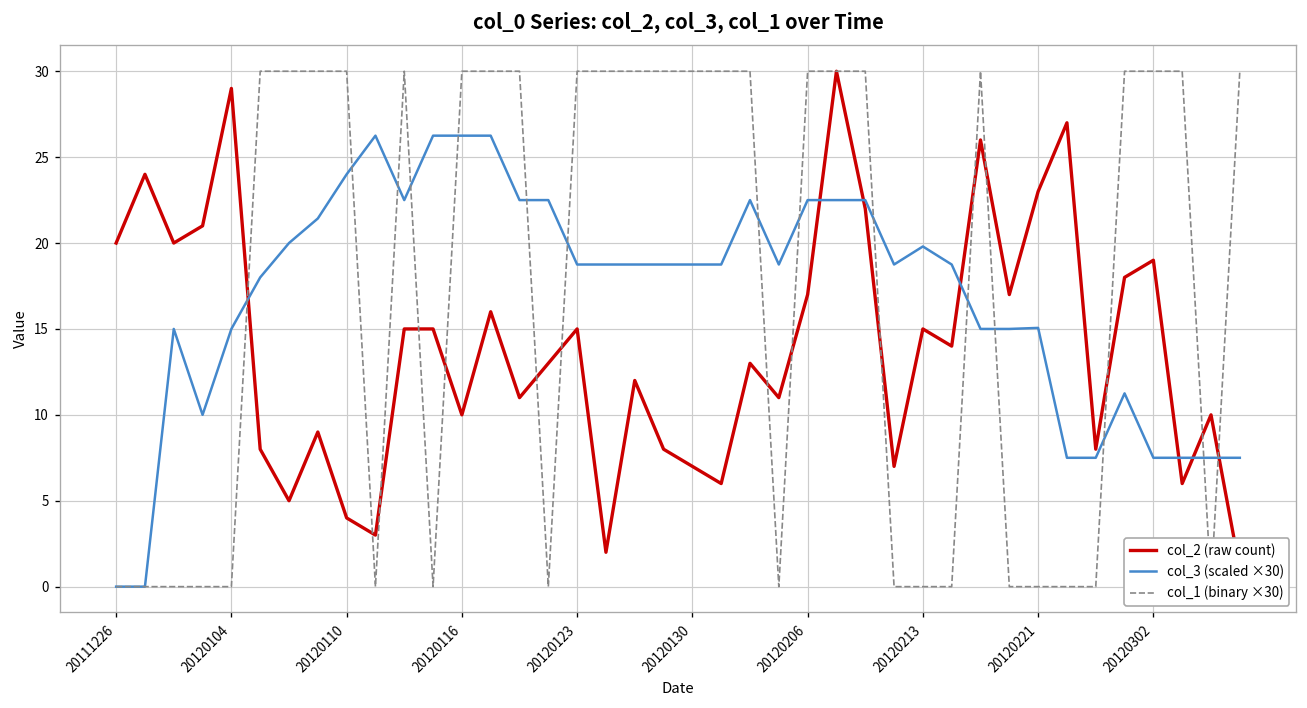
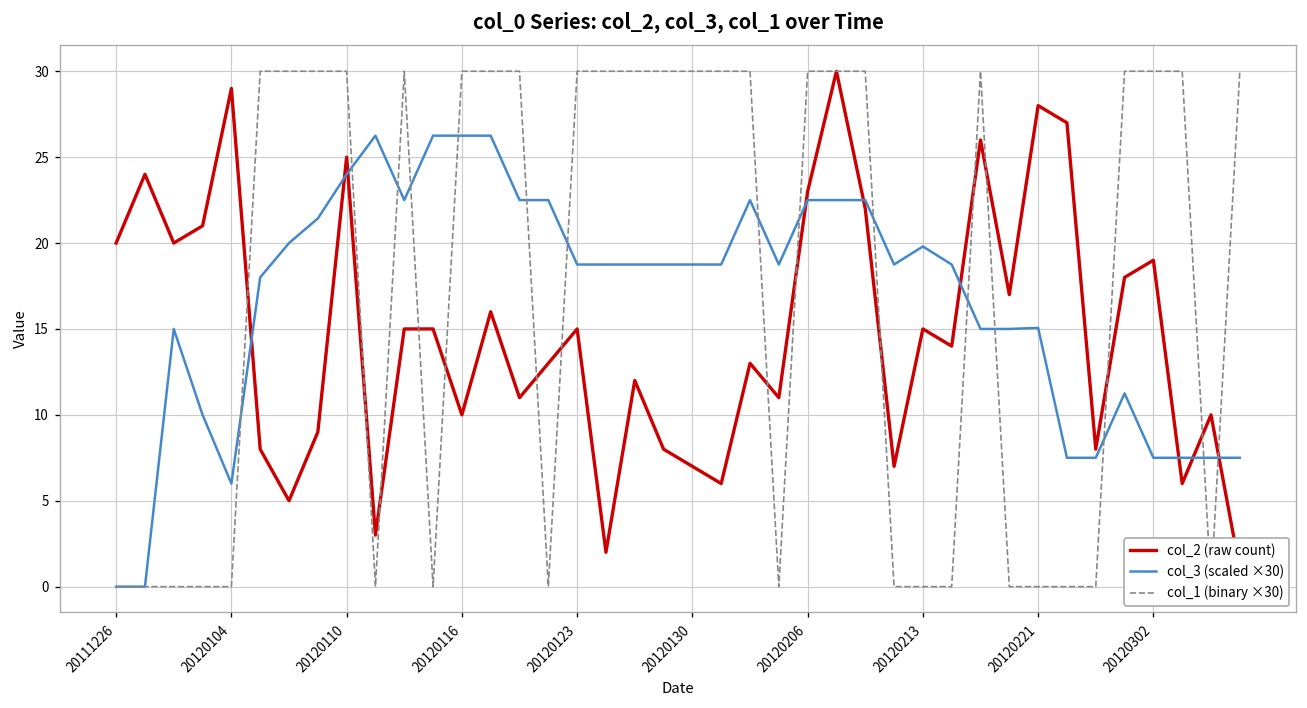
  {
    "col_2 (raw count)": {
      "20111226": 20,
      "20120104": 29,
-     "20120110": 4,
+     "20120110": 25,
      "20120116": 10,
      "20120123": 15,
      "20120130": 7,
-     "20120206": 17,
+     "20120206": 23,
      "20120213": 15,
-     "20120221": 23,
+     "20120221": 28,
      "20120302": 19
    },
    "col_3 (scaled ×30)": {
-     "20120104": 15.0,
+     "20120104": 6.0,
      "20120110": 24.0,
      "20120116": 26.3,
      "20120123": 18.8,
      "20120130": 18.8,
      "20120206": 22.5,
      "20120213": 19.8,
      "20120221": 15.1,
      "20120302": 7.5
    },
    "col_1 (binary ×30)": {
      "20120104": 0.0,
      "20120110": 30.0,
      "20120116": 30.0,
      "20120123": 30.0,
      "20120130": 30.0,
      "20120206": 30.0,
      "20120213": 0.0,
      "20120221": 0.0,
      "20120302": 30.0
    }
  }
